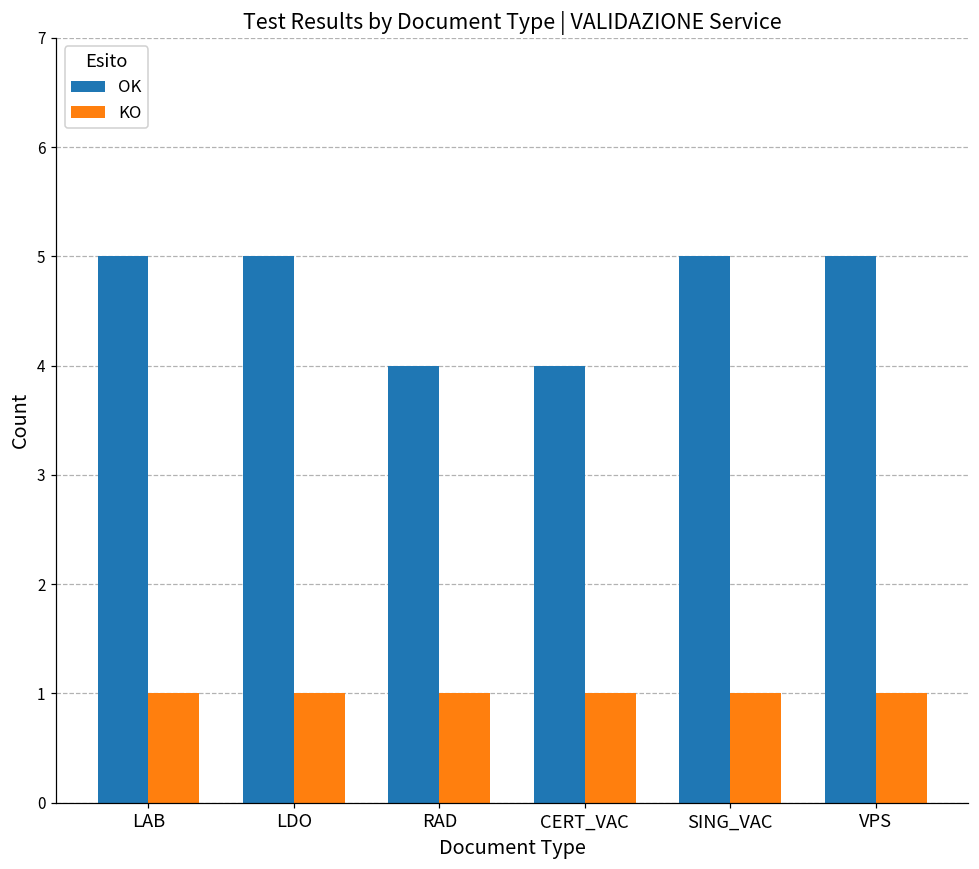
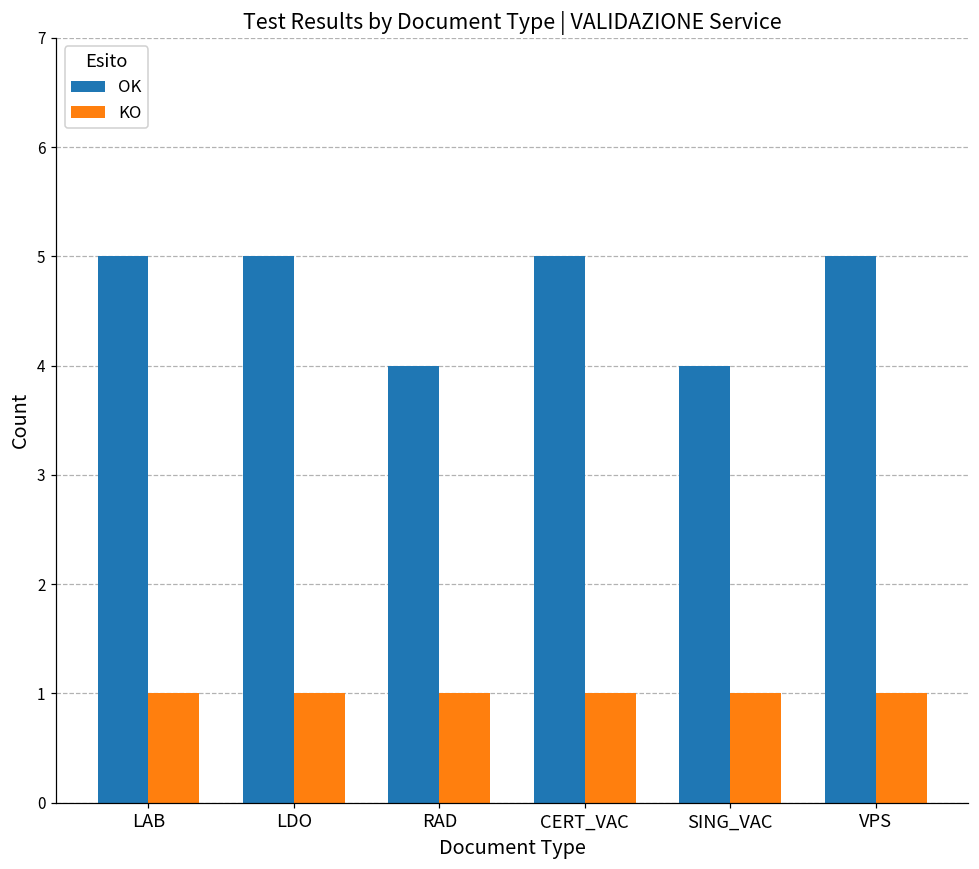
  {
    "OK": {
      "LAB": 5,
      "LDO": 5,
      "RAD": 4,
-     "CERT_VAC": 4,
-     "SING_VAC": 5,
+     "CERT_VAC": 5,
+     "SING_VAC": 4,
      "VPS": 5
    },
    "KO": {
      "LAB": 1,
      "LDO": 1,
      "RAD": 1,
      "CERT_VAC": 1,
      "SING_VAC": 1,
      "VPS": 1
    }
  }
